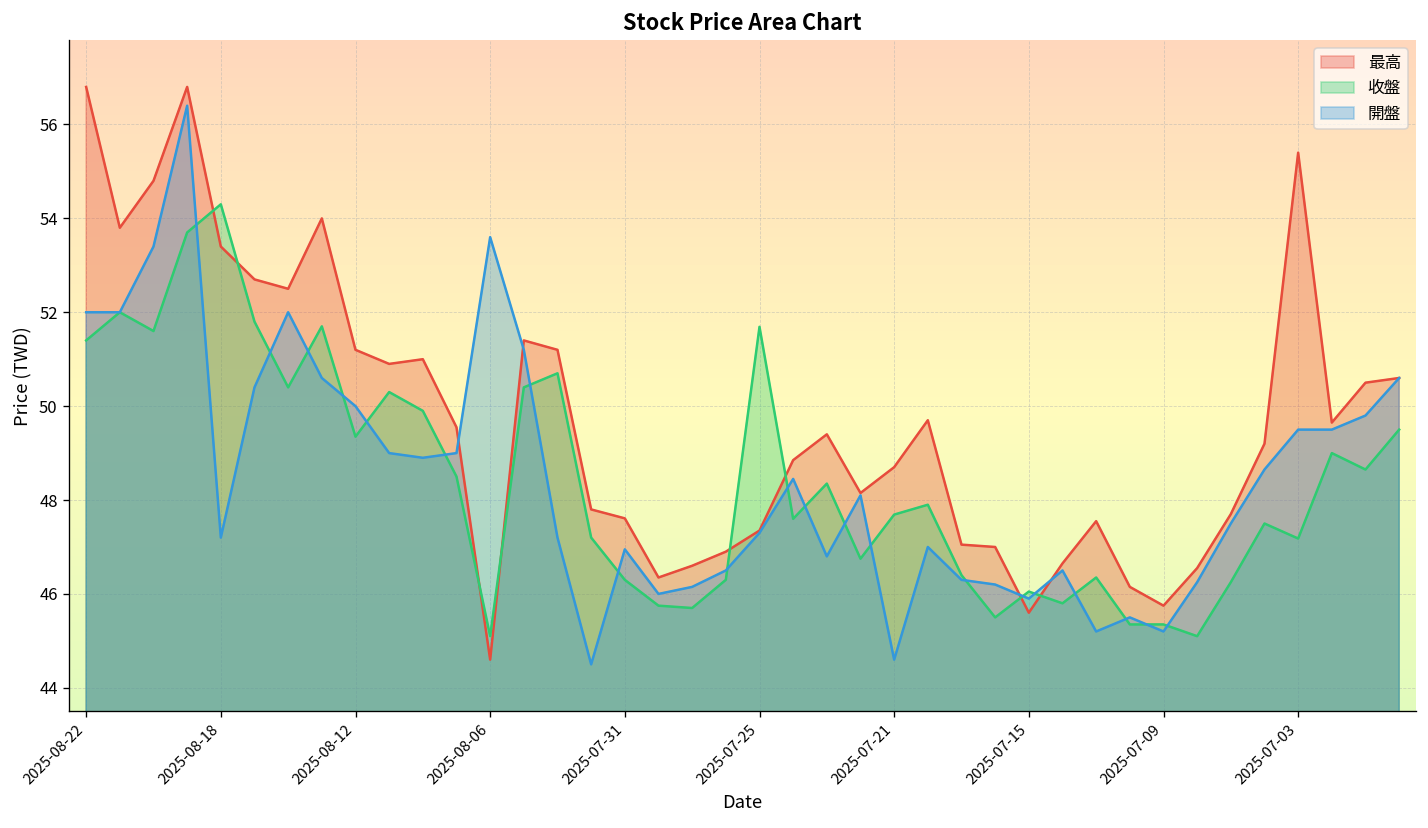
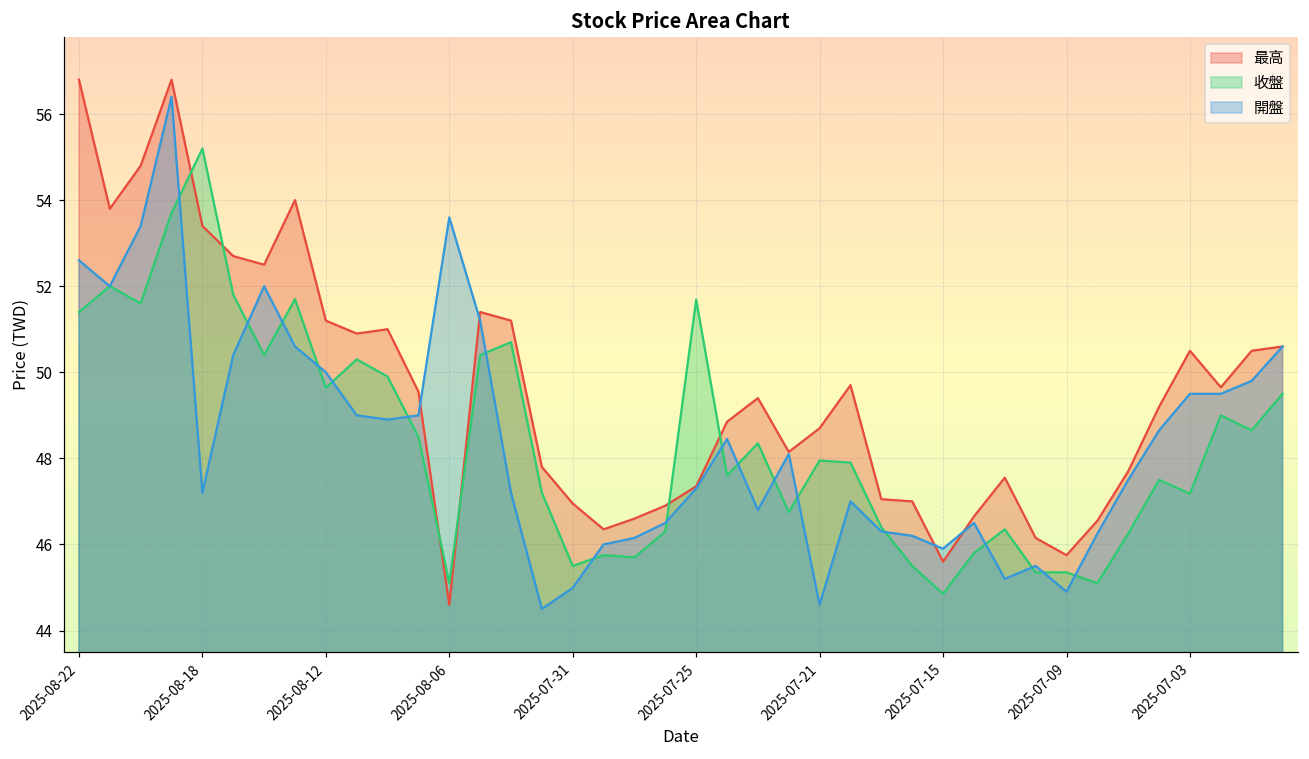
  {
    "最高": {
      "2025-08-22": 56.8,
      "2025-08-18": 53.4,
      "2025-08-12": 51.2,
      "2025-08-06": 44.6,
-     "2025-07-31": 47.6,
+     "2025-07-31": 47.0,
      "2025-07-21": 48.7,
      "2025-07-15": 45.6,
      "2025-07-09": 45.8,
-     "2025-07-03": 55.4
+     "2025-07-03": 50.5
    },
    "收盤": {
      "2025-08-22": 51.4,
-     "2025-08-18": 54.3,
-     "2025-08-12": 49.4,
+     "2025-08-18": 55.2,
+     "2025-08-12": 49.6,
      "2025-08-06": 45.1,
-     "2025-07-31": 46.3,
+     "2025-07-31": 45.5,
      "2025-07-25": 51.7,
-     "2025-07-21": 47.7,
-     "2025-07-15": 46.1,
+     "2025-07-21": 48.0,
+     "2025-07-15": 44.9,
      "2025-07-09": 45.4,
      "2025-07-03": 47.2
    },
    "開盤": {
-     "2025-08-22": 52.0,
+     "2025-08-22": 52.6,
      "2025-08-18": 47.2,
      "2025-08-12": 50.0,
      "2025-08-06": 53.6,
-     "2025-07-31": 47.0,
+     "2025-07-31": 45.0,
      "2025-07-21": 44.6,
      "2025-07-15": 45.9,
-     "2025-07-09": 45.2,
+     "2025-07-09": 44.9,
      "2025-07-03": 49.5
    }
  }
